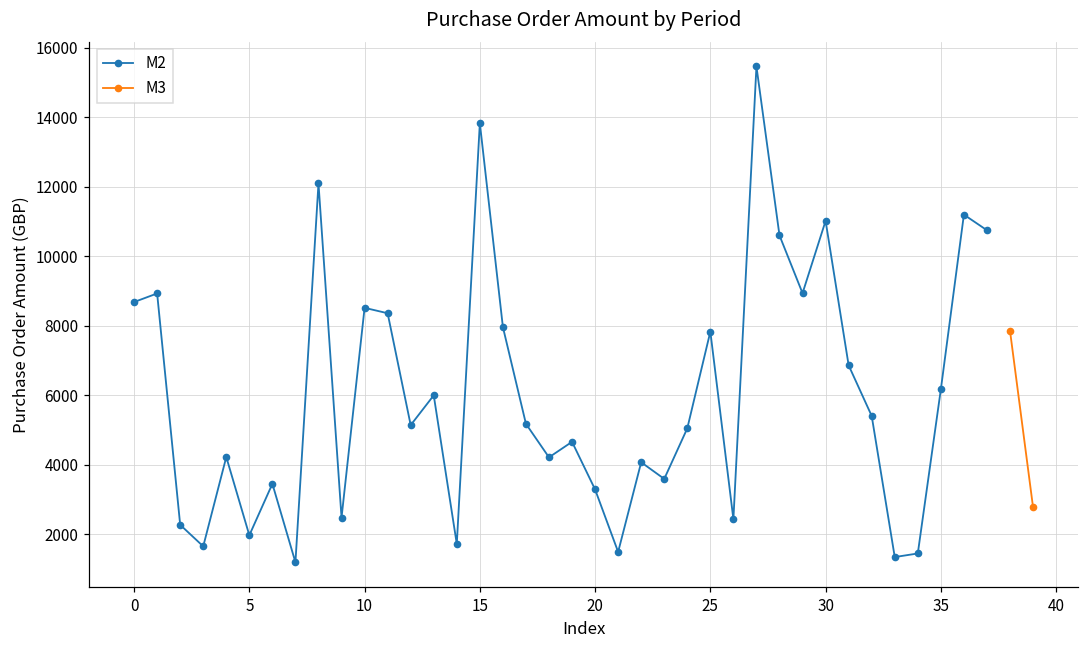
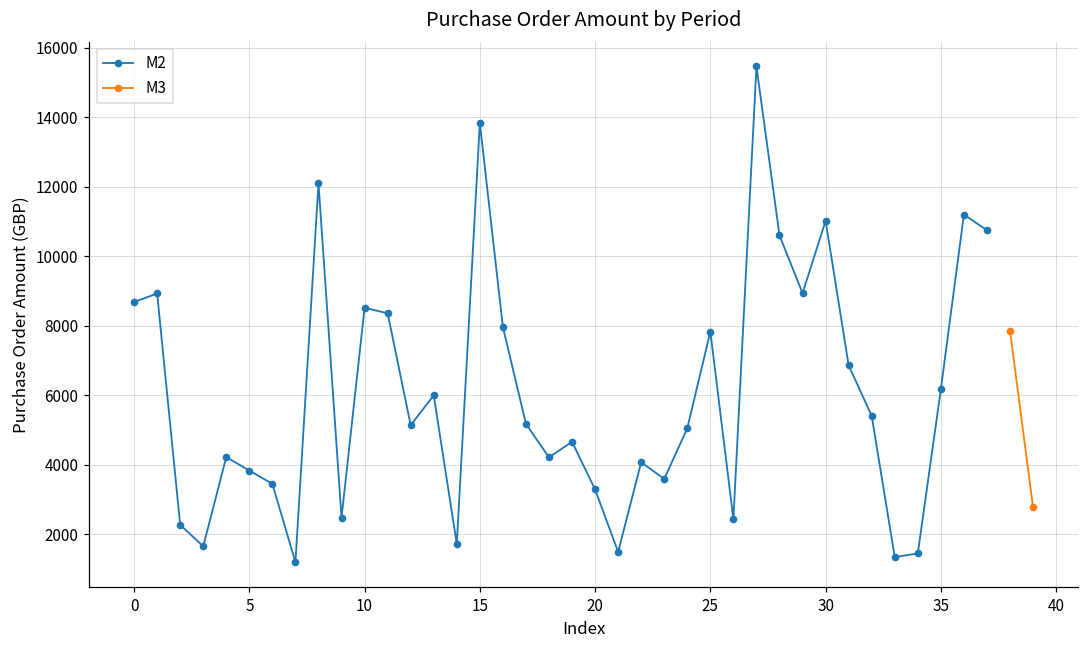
  {
    "M2": {
      "0": 8700,
-     "5": 2000,
+     "5": 3800,
      "10": 8500,
      "15": 13800,
      "20": 3300,
      "25": 7800,
      "30": 11000,
      "35": 6200
    }
  }
